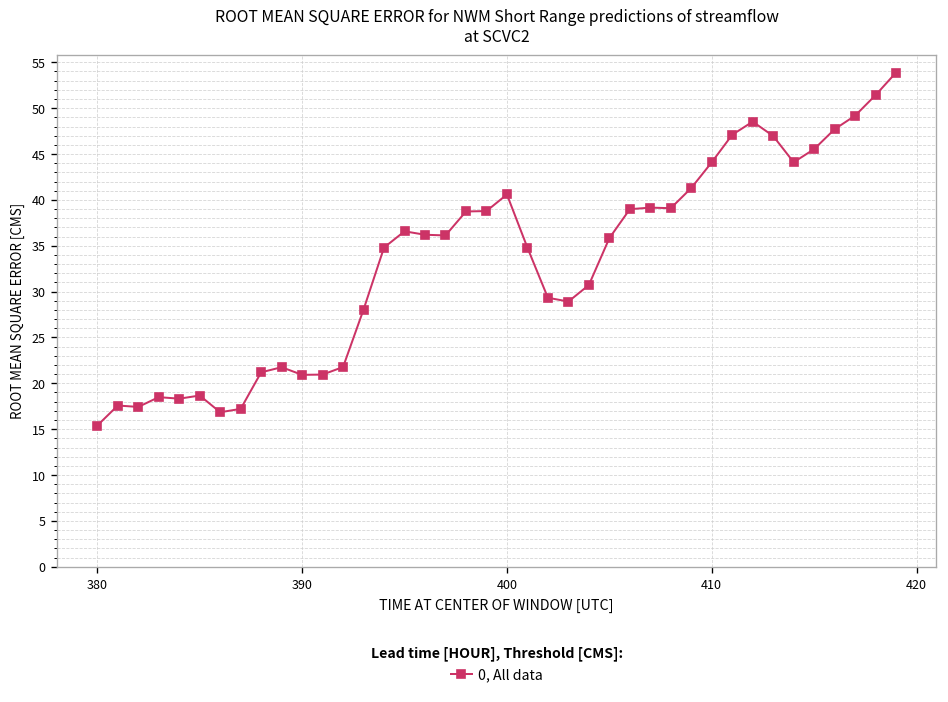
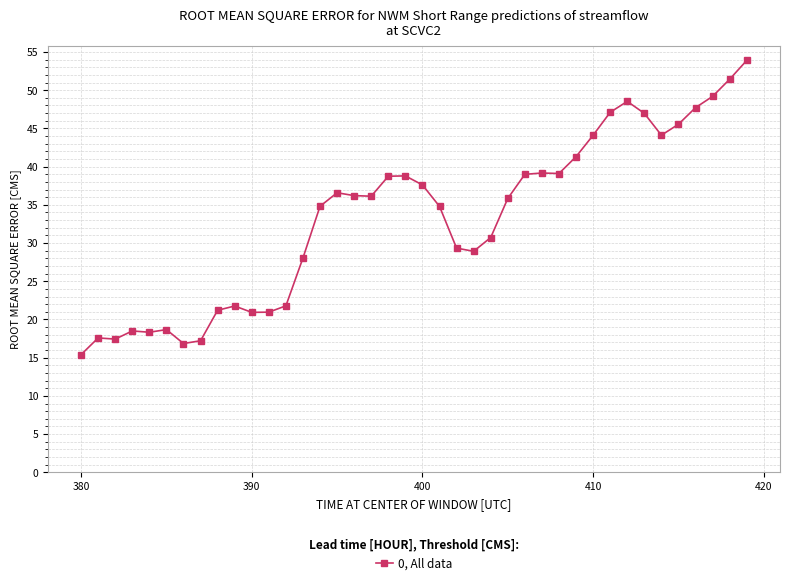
  {
    "380": 15,
    "390": 21,
-   "400": 41,
+   "400": 38,
    "410": 44
  }
